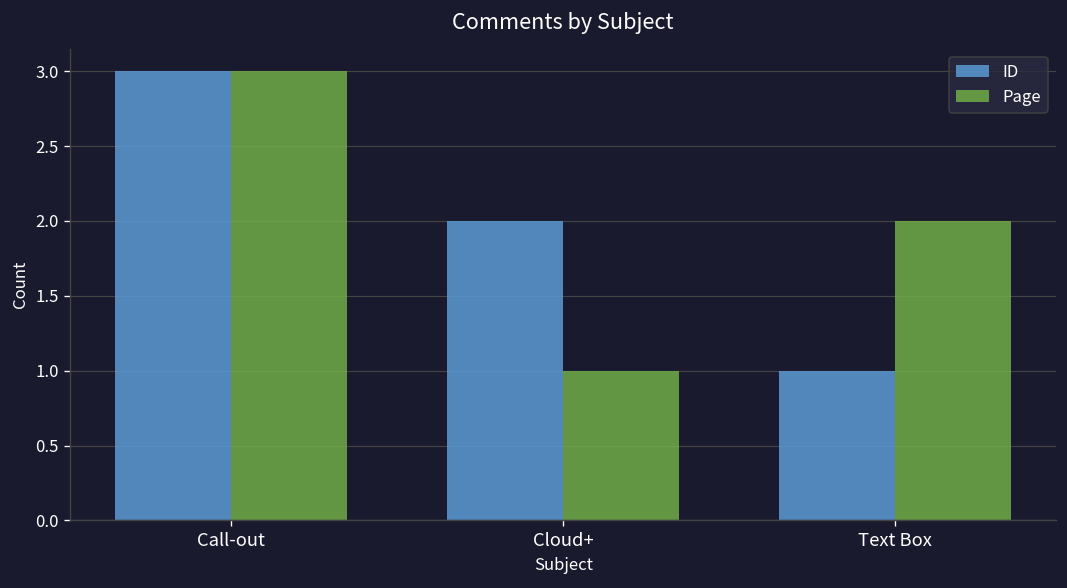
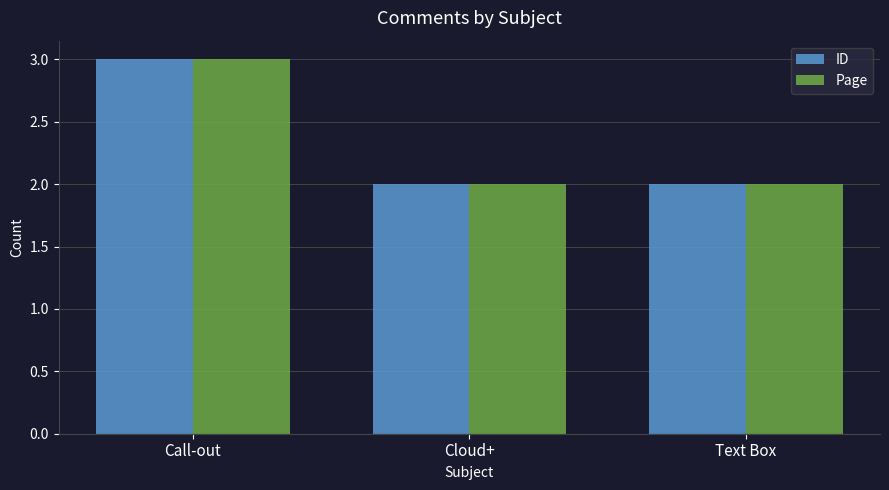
  {
    "ID": {
      "Call-out": 3,
      "Cloud+": 2,
-     "Text Box": 1
+     "Text Box": 2
    },
    "Page": {
      "Call-out": 3,
-     "Cloud+": 1,
+     "Cloud+": 2,
      "Text Box": 2
    }
  }
